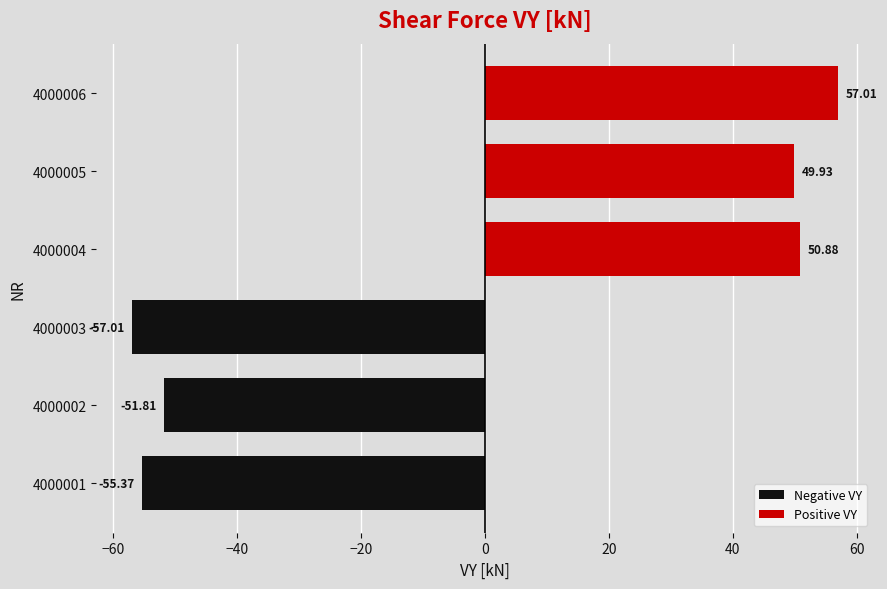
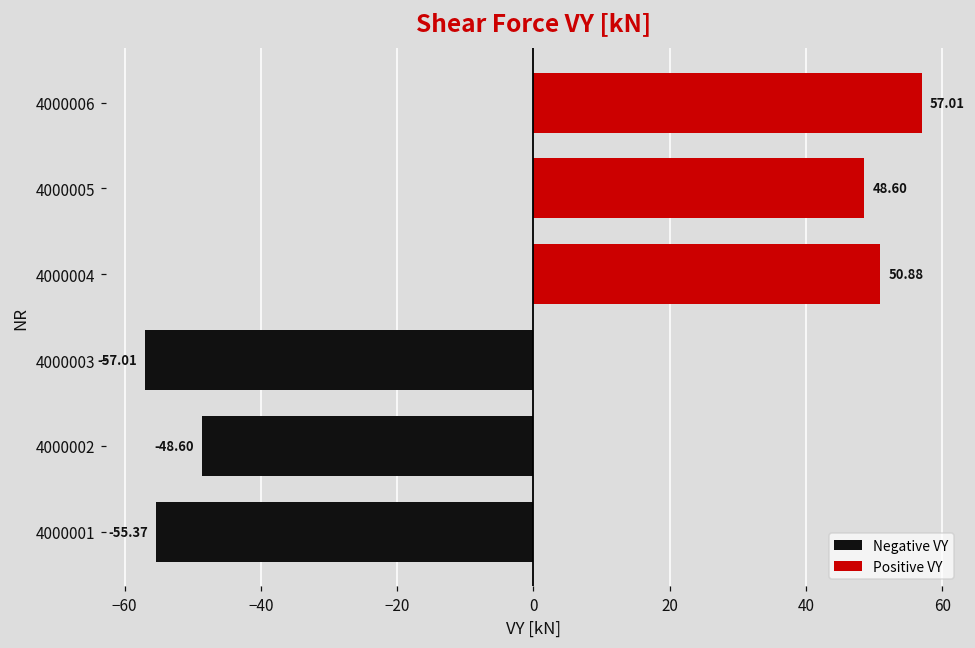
  {
    "4000006": 57.01,
-   "4000005": 49.93,
+   "4000005": 48.60,
    "4000004": 50.88,
    "4000003": -57.01,
-   "4000002": -51.81,
+   "4000002": -48.60,
    "4000001": -55.37
  }
